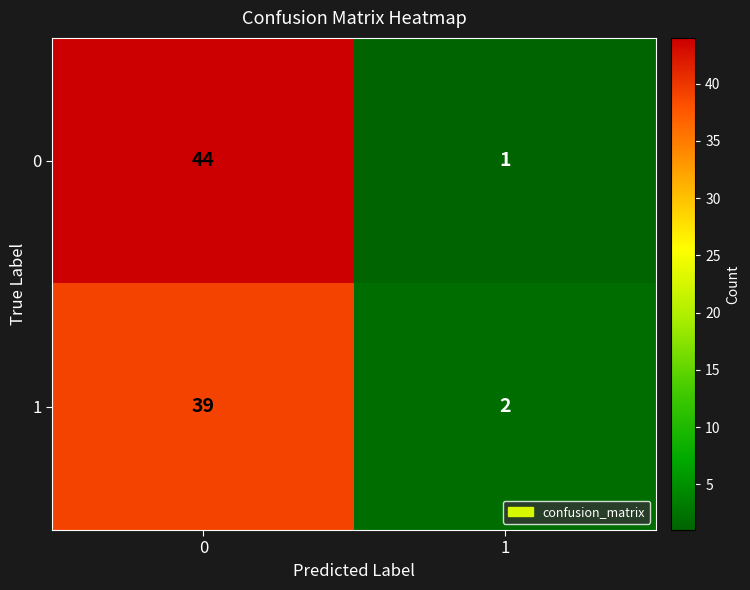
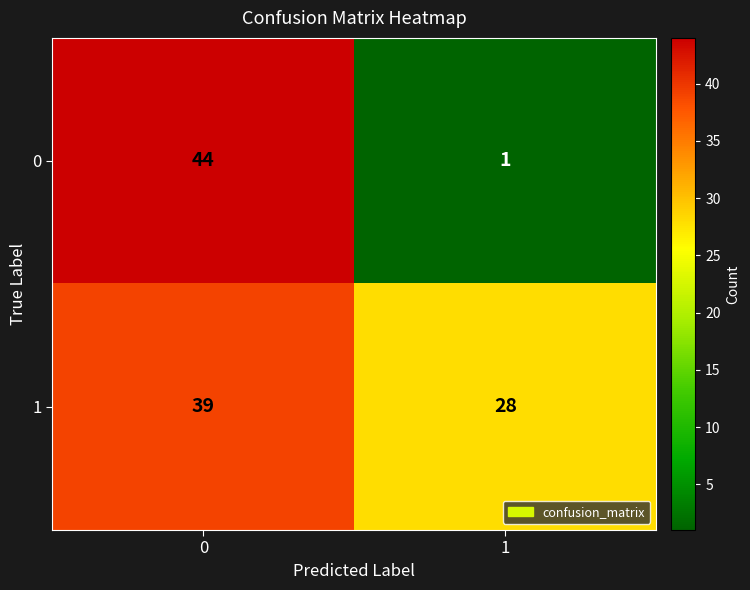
  {
    "0": {
      "0": 44,
      "1": 1
    },
    "1": {
      "0": 39,
-     "1": 2
+     "1": 28
    }
  }
